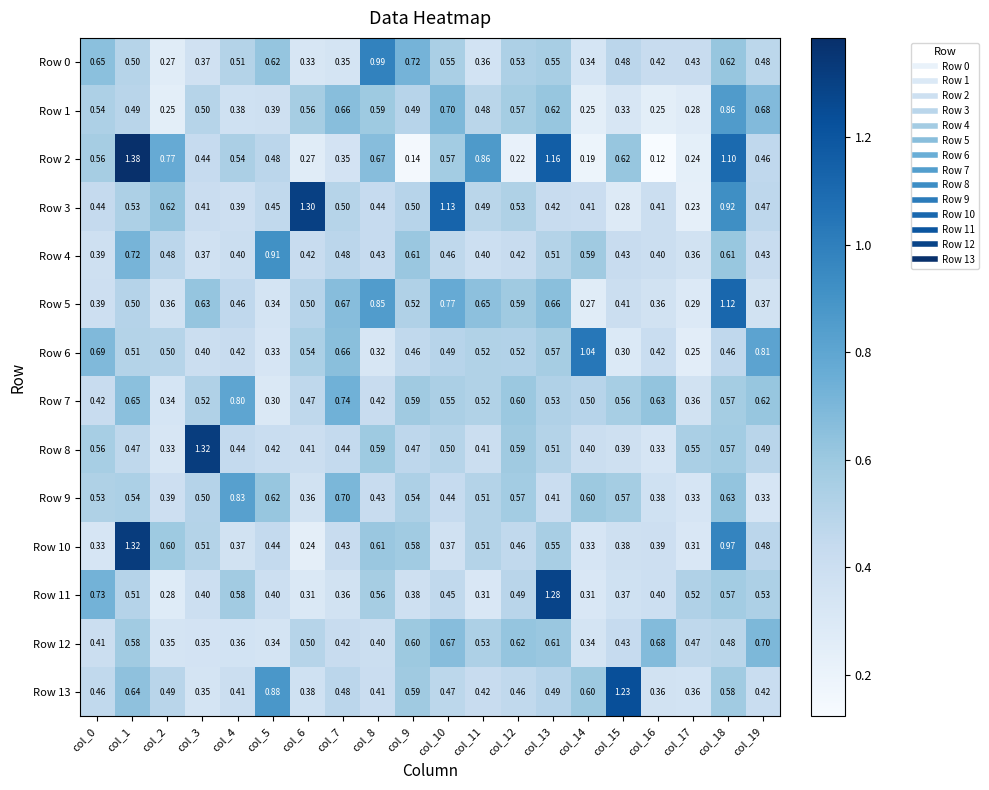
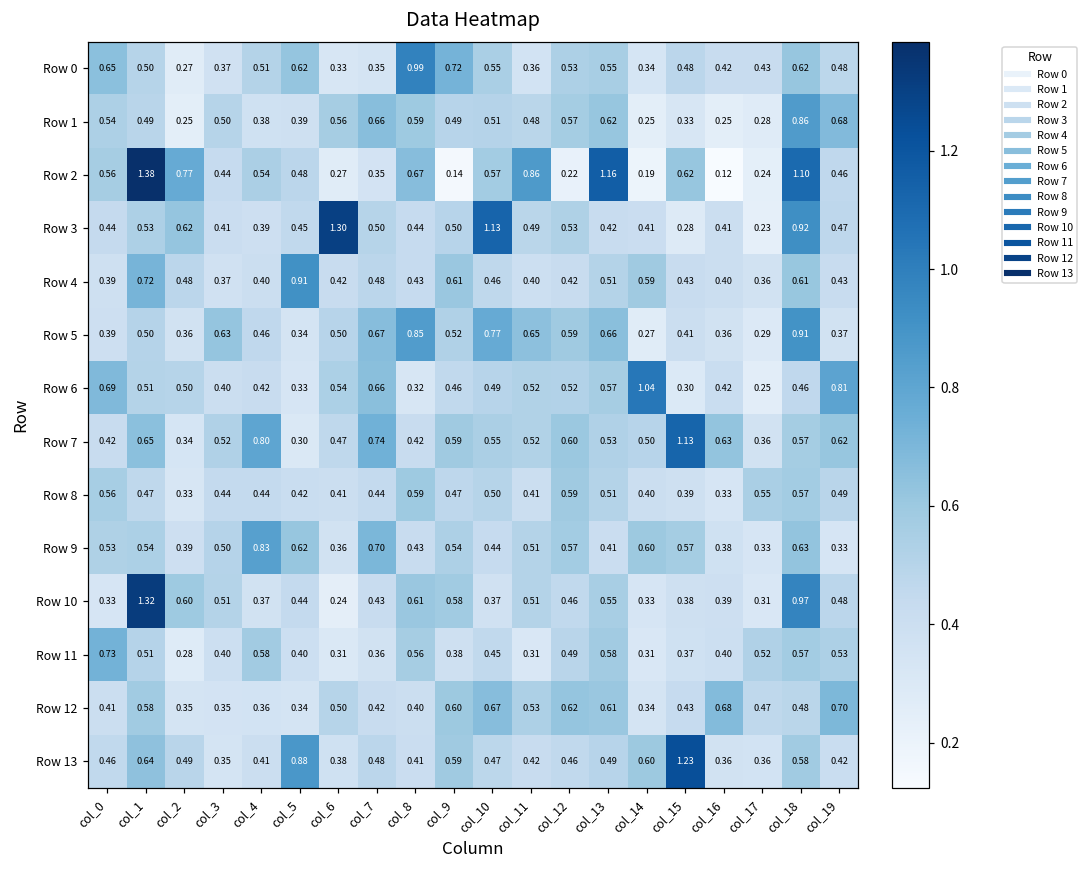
  {
    "Row 1": {
      "col_0": 0.54,
      "col_1": 0.49,
      "col_2": 0.25,
      "col_3": 0.50,
      "col_4": 0.38,
      "col_5": 0.39,
      "col_6": 0.56,
      "col_7": 0.66,
      "col_8": 0.59,
      "col_9": 0.49,
-     "col_10": 0.70,
+     "col_10": 0.51,
      "col_11": 0.48,
      "col_12": 0.57,
      "col_13": 0.62,
      "col_14": 0.25,
      "col_15": 0.33,
      "col_16": 0.25,
      "col_17": 0.28,
      "col_18": 0.86,
      "col_19": 0.68
    },
    "Row 5": {
      "col_0": 0.39,
      "col_1": 0.50,
      "col_2": 0.36,
      "col_3": 0.63,
      "col_4": 0.46,
      "col_5": 0.34,
      "col_6": 0.50,
      "col_7": 0.67,
      "col_8": 0.85,
      "col_9": 0.52,
      "col_10": 0.77,
      "col_11": 0.65,
      "col_12": 0.59,
      "col_13": 0.66,
      "col_14": 0.27,
      "col_15": 0.41,
      "col_16": 0.36,
      "col_17": 0.29,
-     "col_18": 1.12,
+     "col_18": 0.91,
      "col_19": 0.37
    },
    "Row 7": {
      "col_0": 0.42,
      "col_1": 0.65,
      "col_2": 0.34,
      "col_3": 0.52,
      "col_4": 0.80,
      "col_5": 0.30,
      "col_6": 0.47,
      "col_7": 0.74,
      "col_8": 0.42,
      "col_9": 0.59,
      "col_10": 0.55,
      "col_11": 0.52,
      "col_12": 0.60,
      "col_13": 0.53,
      "col_14": 0.50,
-     "col_15": 0.56,
+     "col_15": 1.13,
      "col_16": 0.63,
      "col_17": 0.36,
      "col_18": 0.57,
      "col_19": 0.62
    },
    "Row 8": {
      "col_0": 0.56,
      "col_1": 0.47,
      "col_2": 0.33,
-     "col_3": 1.32,
+     "col_3": 0.44,
      "col_4": 0.44,
      "col_5": 0.42,
      "col_6": 0.41,
      "col_7": 0.44,
      "col_8": 0.59,
      "col_9": 0.47,
      "col_10": 0.50,
      "col_11": 0.41,
      "col_12": 0.59,
      "col_13": 0.51,
      "col_14": 0.40,
      "col_15": 0.39,
      "col_16": 0.33,
      "col_17": 0.55,
      "col_18": 0.57,
      "col_19": 0.49
    },
    "Row 11": {
      "col_0": 0.73,
      "col_1": 0.51,
      "col_2": 0.28,
      "col_3": 0.40,
      "col_4": 0.58,
      "col_5": 0.40,
      "col_6": 0.31,
      "col_7": 0.36,
      "col_8": 0.56,
      "col_9": 0.38,
      "col_10": 0.45,
      "col_11": 0.31,
      "col_12": 0.49,
-     "col_13": 1.28,
+     "col_13": 0.58,
      "col_14": 0.31,
      "col_15": 0.37,
      "col_16": 0.40,
      "col_17": 0.52,
      "col_18": 0.57,
      "col_19": 0.53
    }
  }
